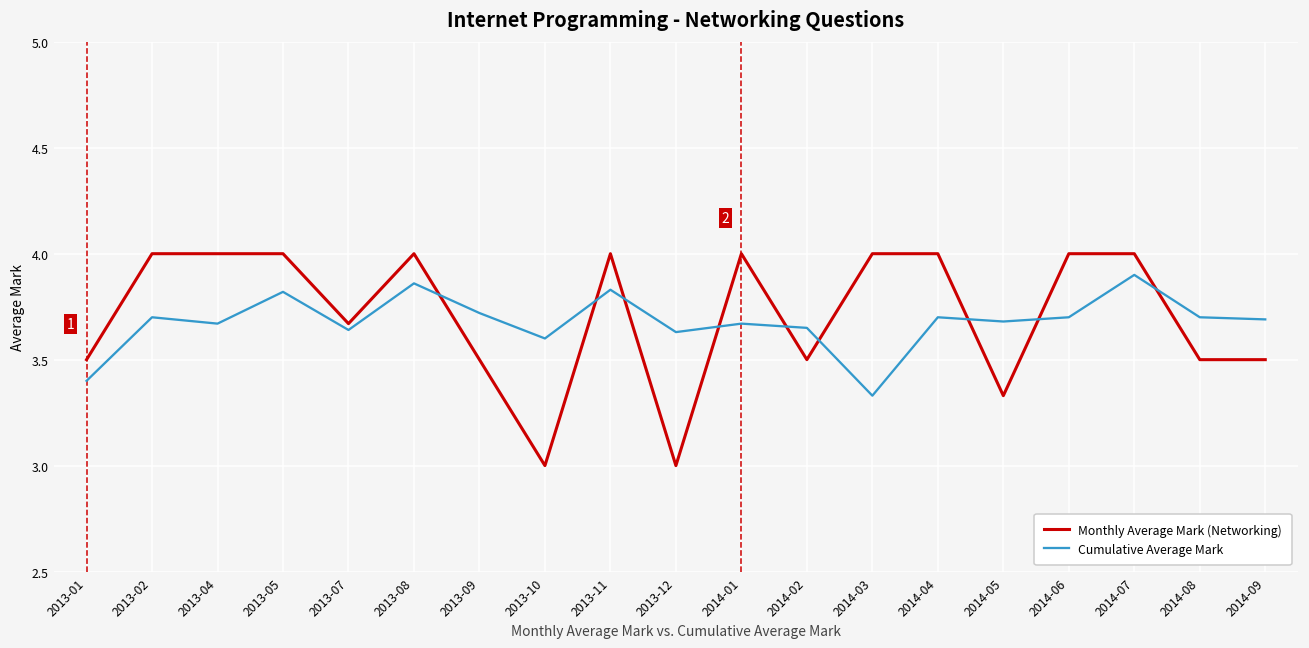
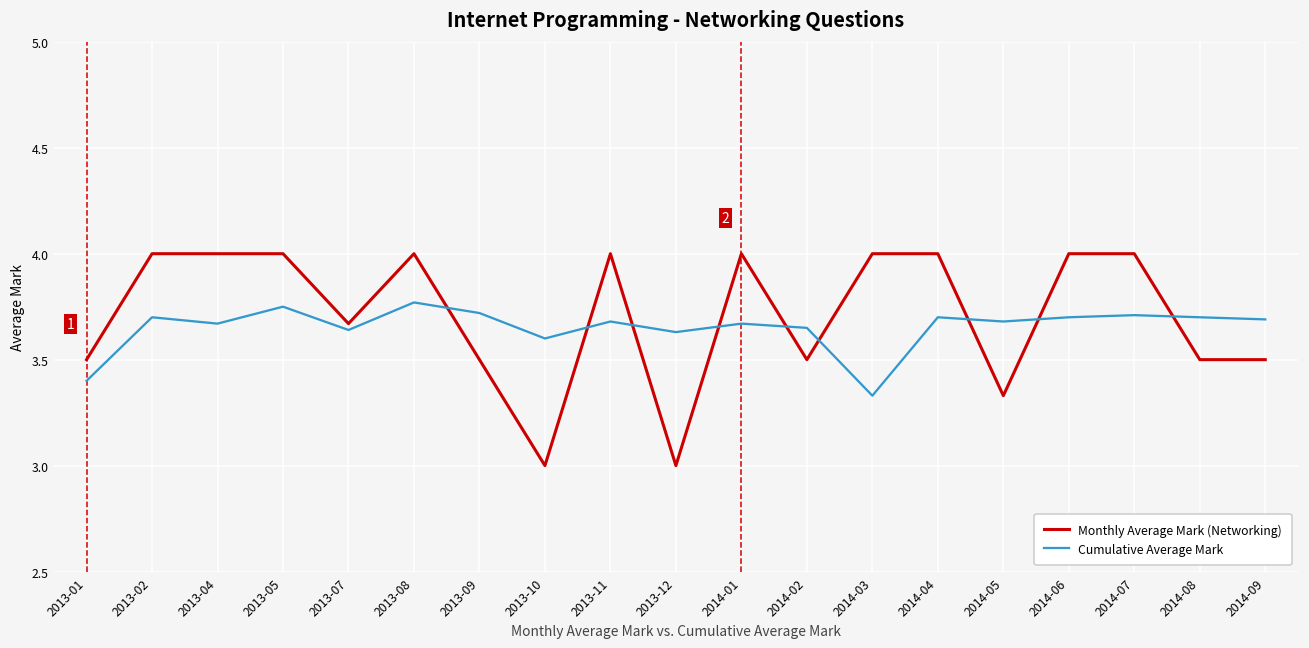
  {
    "Monthly Average Mark (Networking)": {
      "2013-01": 3.50,
      "2013-02": 4.00,
      "2013-04": 4.00,
      "2013-05": 4.00,
      "2013-07": 3.67,
      "2013-08": 4.00,
      "2013-09": 3.50,
      "2013-10": 3.00,
      "2013-11": 4.00,
      "2013-12": 3.00,
      "2014-01": 4.00,
      "2014-02": 3.50,
      "2014-03": 4.00,
      "2014-04": 4.00,
      "2014-05": 3.33,
      "2014-06": 4.00,
      "2014-07": 4.00,
      "2014-08": 3.50,
      "2014-09": 3.50
    },
    "Cumulative Average Mark": {
      "2013-01": 3.40,
      "2013-02": 3.70,
      "2013-04": 3.67,
-     "2013-05": 3.82,
+     "2013-05": 3.75,
      "2013-07": 3.64,
-     "2013-08": 3.86,
+     "2013-08": 3.77,
      "2013-09": 3.72,
      "2013-10": 3.60,
-     "2013-11": 3.83,
+     "2013-11": 3.68,
      "2013-12": 3.63,
      "2014-01": 3.67,
      "2014-02": 3.65,
      "2014-03": 3.33,
      "2014-04": 3.70,
      "2014-05": 3.68,
      "2014-06": 3.70,
-     "2014-07": 3.90,
+     "2014-07": 3.71,
      "2014-08": 3.70,
      "2014-09": 3.69
    }
  }
